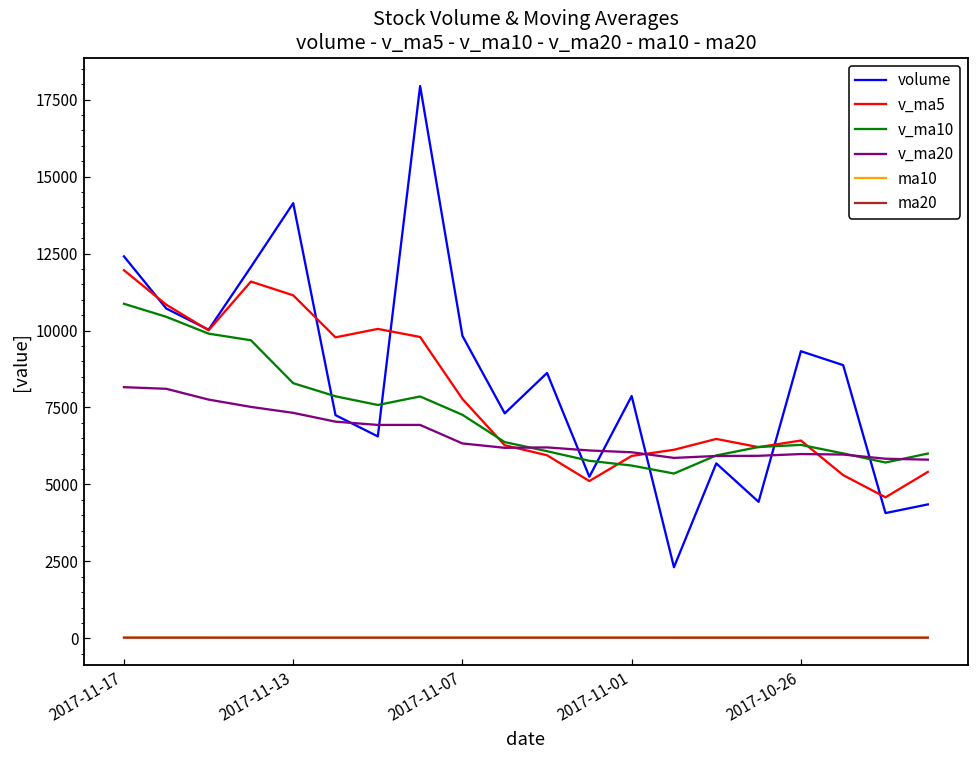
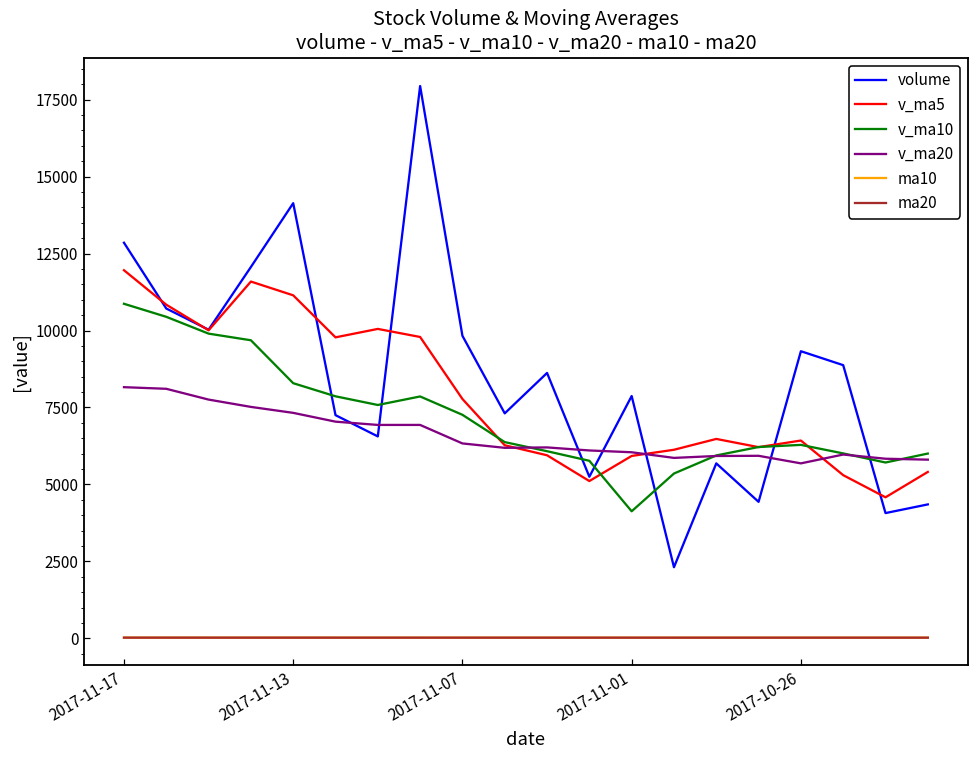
  {
    "volume": {
-     "2017-11-17": 12400,
+     "2017-11-17": 12900,
      "2017-11-13": 14100,
      "2017-11-07": 9800,
      "2017-11-01": 7900,
      "2017-10-26": 9300
    },
    "v_ma5": {
      "2017-11-17": 12000,
      "2017-11-13": 11100,
      "2017-11-07": 7800,
      "2017-11-01": 5900,
      "2017-10-26": 6400
    },
    "v_ma10": {
      "2017-11-17": 10900,
      "2017-11-13": 8300,
      "2017-11-07": 7300,
-     "2017-11-01": 5600,
+     "2017-11-01": 4100,
      "2017-10-26": 6300
    },
    "v_ma20": {
      "2017-11-17": 8200,
      "2017-11-13": 7300,
      "2017-11-07": 6300,
      "2017-11-01": 6000,
-     "2017-10-26": 6000
+     "2017-10-26": 5700
    },
    "ma20": {
      "2017-11-17": 0,
      "2017-11-13": 0,
      "2017-11-07": 0,
      "2017-11-01": 0,
      "2017-10-26": 0
    }
  }
